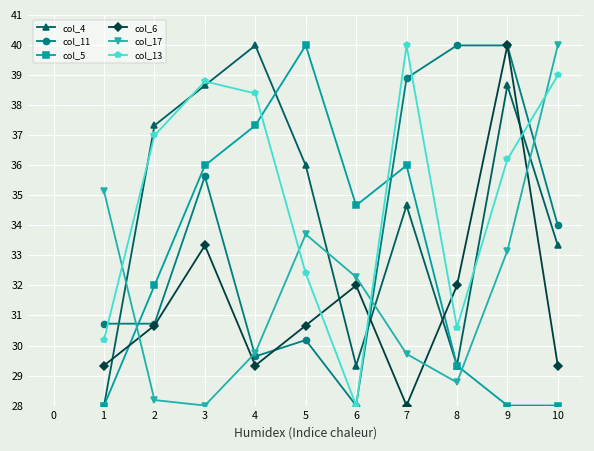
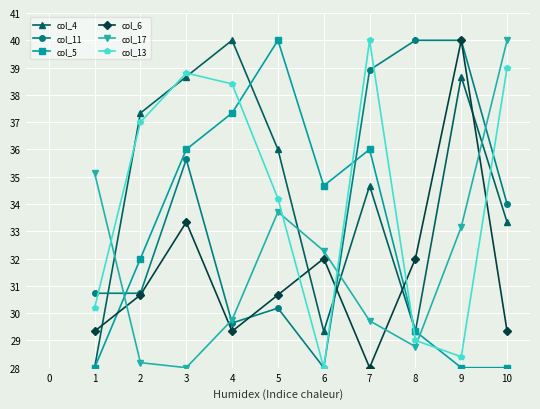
  {
    "col_13": {
      "1": 30.2,
      "2": 37.0,
      "3": 38.8,
      "4": 38.4,
-     "5": 32.4,
+     "5": 34.2,
      "7": 40.0,
-     "8": 30.6,
-     "9": 36.2,
+     "8": 29.0,
+     "9": 28.4,
      "10": 39.0
    }
  }
